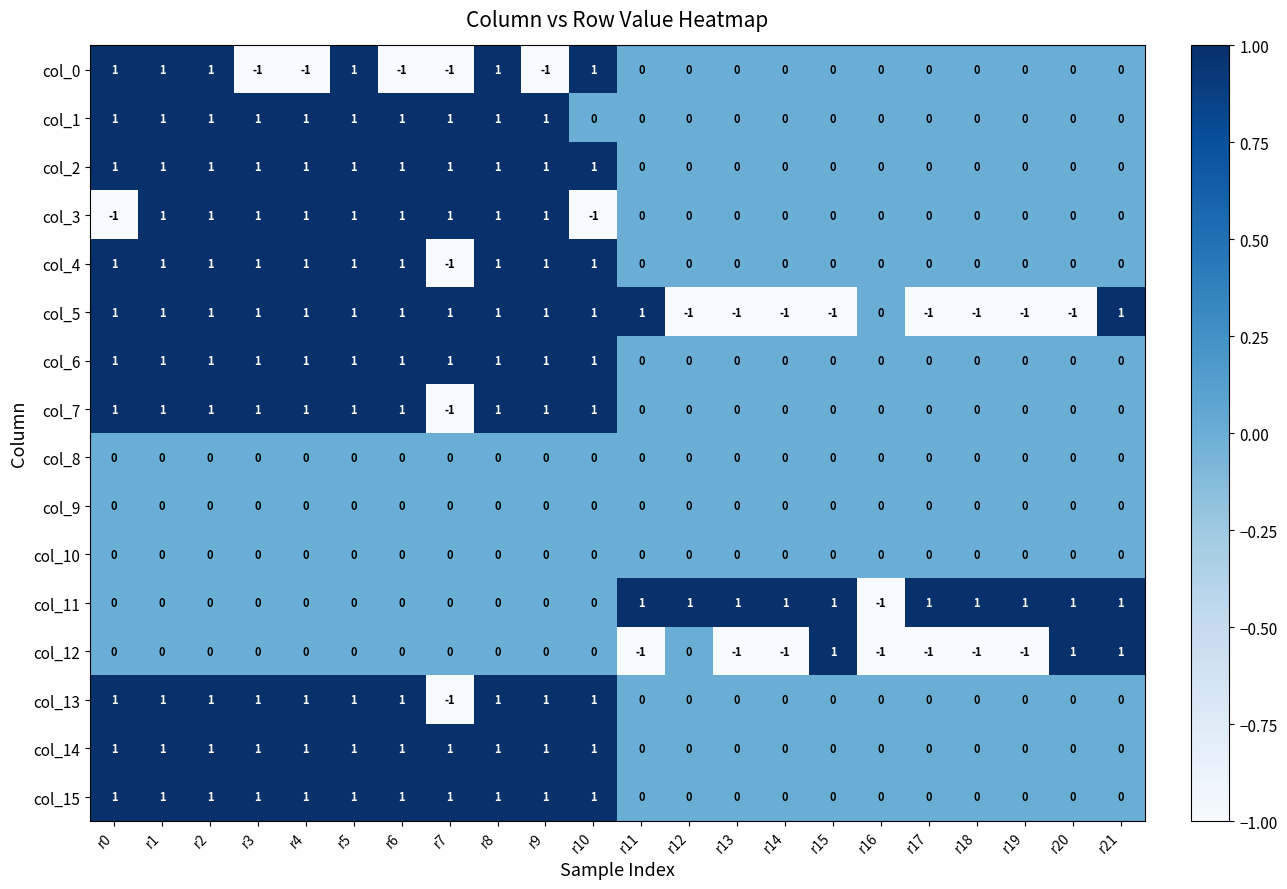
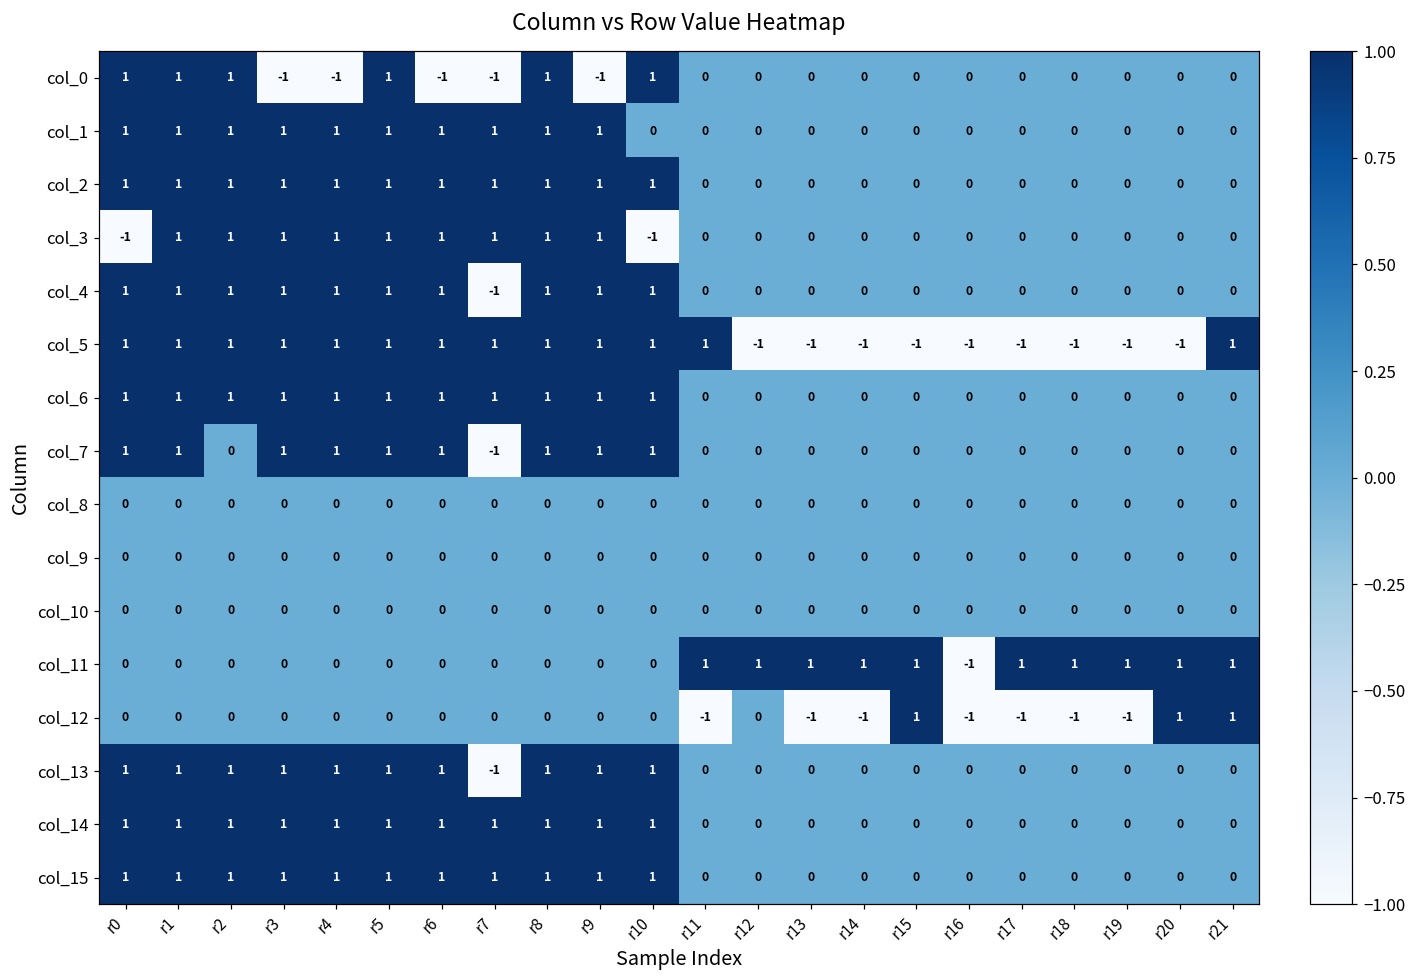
  {
    "col_5": {
      "r0": 1,
      "r1": 1,
      "r2": 1,
      "r3": 1,
      "r4": 1,
      "r5": 1,
      "r6": 1,
      "r7": 1,
      "r8": 1,
      "r9": 1,
      "r10": 1,
      "r11": 1,
      "r12": -1,
      "r13": -1,
      "r14": -1,
      "r15": -1,
-     "r16": 0,
+     "r16": -1,
      "r17": -1,
      "r18": -1,
      "r19": -1,
      "r20": -1,
      "r21": 1
    },
    "col_7": {
      "r0": 1,
      "r1": 1,
-     "r2": 1,
+     "r2": 0,
      "r3": 1,
      "r4": 1,
      "r5": 1,
      "r6": 1,
      "r7": -1,
      "r8": 1,
      "r9": 1,
      "r10": 1,
      "r11": 0,
      "r12": 0,
      "r13": 0,
      "r14": 0,
      "r15": 0,
      "r16": 0,
      "r17": 0,
      "r18": 0,
      "r19": 0,
      "r20": 0,
      "r21": 0
    }
  }
